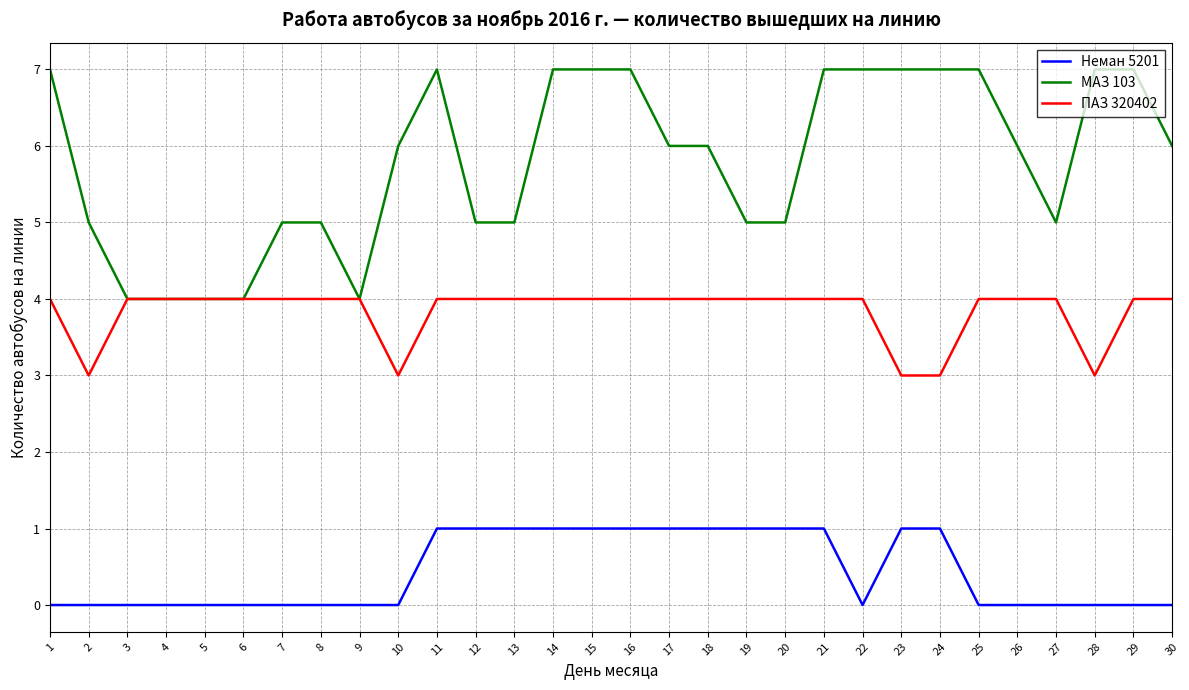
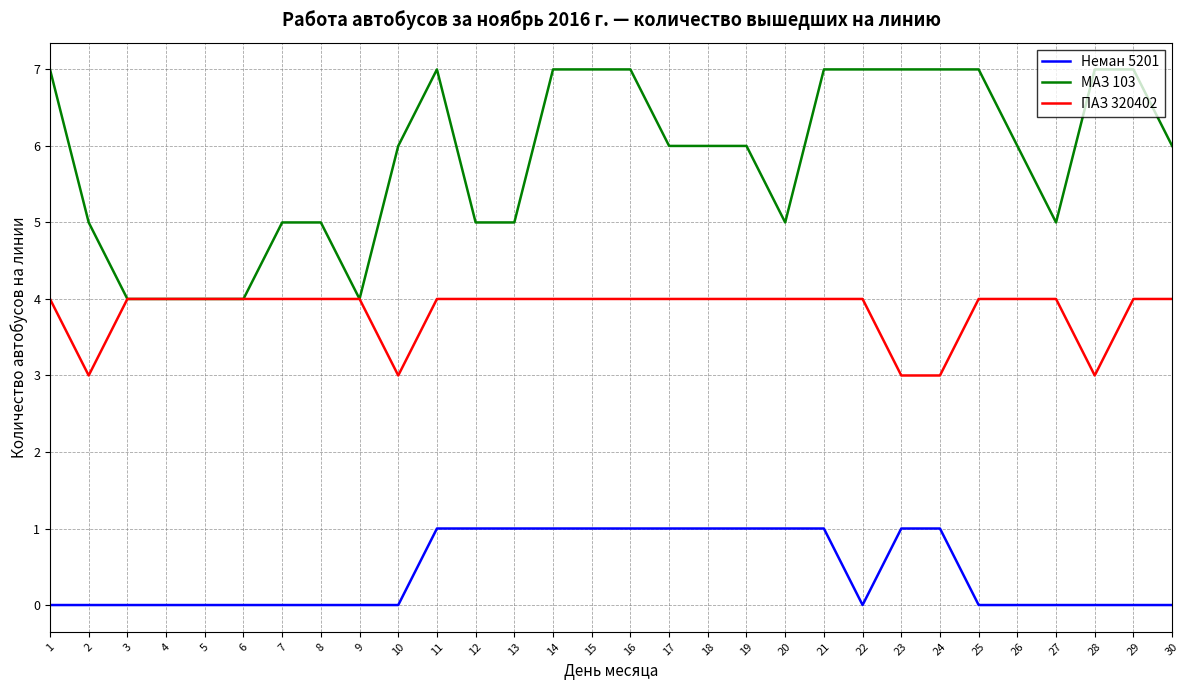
  {
    "Неман 5201": {
      "1": 0,
      "2": 0,
      "3": 0,
      "4": 0,
      "5": 0,
      "6": 0,
      "7": 0,
      "8": 0,
      "9": 0,
      "10": 0,
      "11": 1,
      "12": 1,
      "13": 1,
      "14": 1,
      "15": 1,
      "16": 1,
      "17": 1,
      "18": 1,
      "19": 1,
      "20": 1,
      "21": 1,
      "22": 0,
      "23": 1,
      "24": 1,
      "25": 0,
      "26": 0,
      "27": 0,
      "28": 0,
      "29": 0,
      "30": 0
    },
    "МАЗ 103": {
      "1": 7,
      "2": 5,
      "7": 5,
      "8": 5,
      "10": 6,
      "11": 7,
      "12": 5,
      "13": 5,
      "14": 7,
      "15": 7,
      "16": 7,
      "17": 6,
      "18": 6,
-     "19": 5,
+     "19": 6,
      "20": 5,
      "21": 7,
      "22": 7,
      "23": 7,
      "24": 7,
      "25": 7,
      "26": 6,
      "27": 5,
      "30": 6
    },
    "ПАЗ 320402": {
      "1": 4,
      "2": 3,
      "7": 4,
      "8": 4,
      "10": 3,
      "11": 4,
      "12": 4,
      "13": 4,
      "14": 4,
      "15": 4,
      "16": 4,
      "17": 4,
      "18": 4,
      "19": 4,
      "20": 4,
      "21": 4,
      "22": 4,
      "23": 3,
      "24": 3,
      "25": 4,
      "26": 4,
      "27": 4,
      "28": 3,
      "29": 4,
      "30": 4
    }
  }
